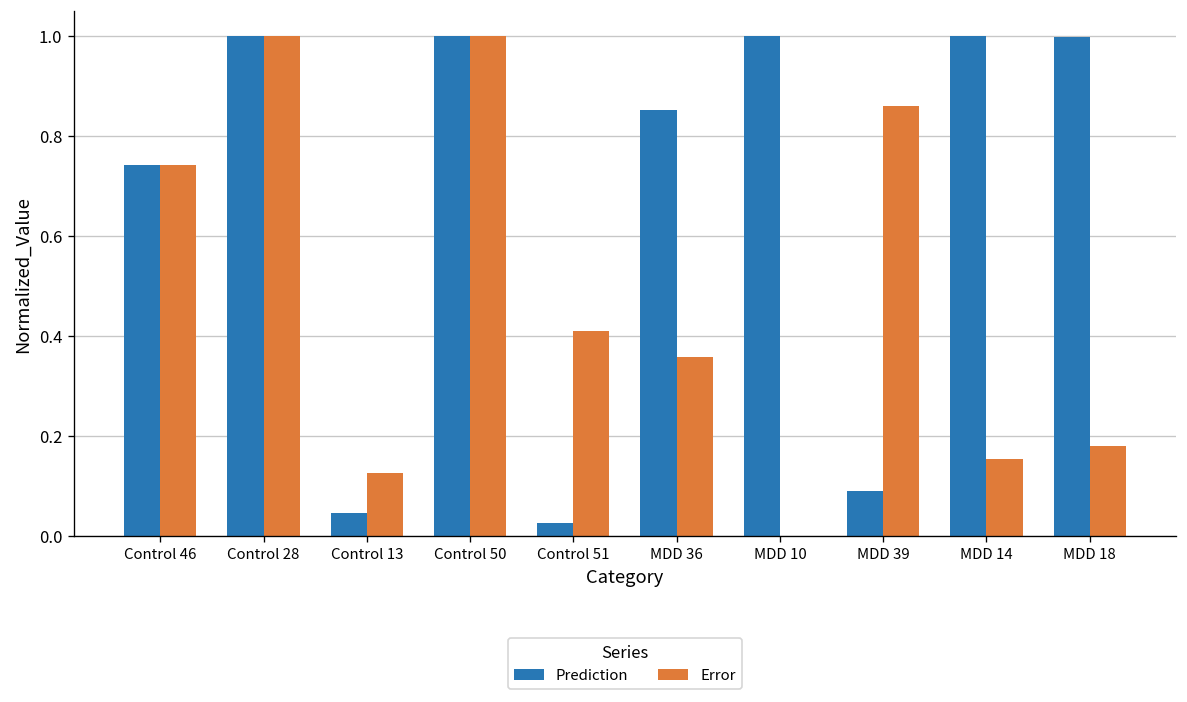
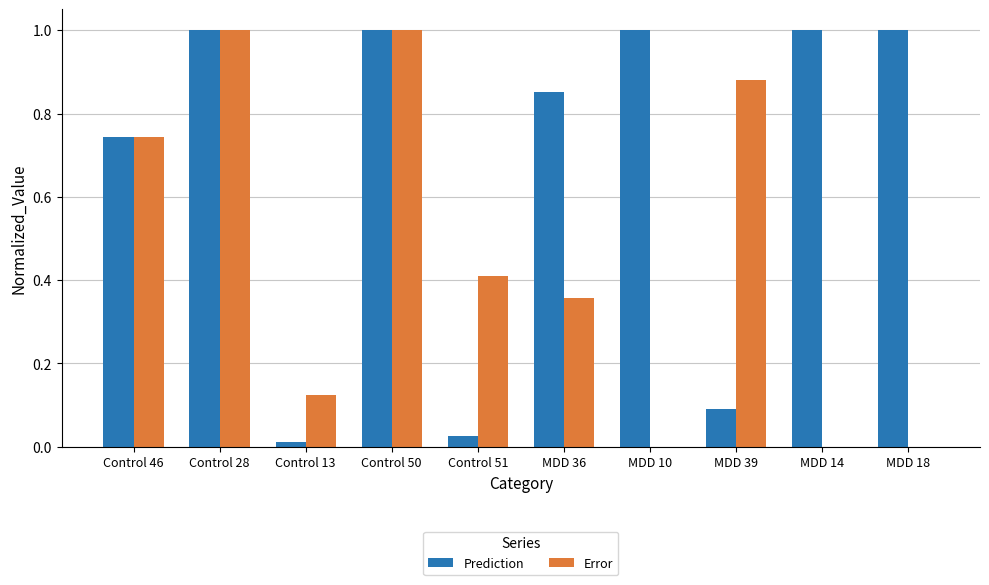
  {
    "Prediction": {
      "Control 46": 0.74,
      "Control 28": 1.00,
-     "Control 13": 0.05,
+     "Control 13": 0.01,
      "Control 50": 1.00,
      "Control 51": 0.03,
      "MDD 36": 0.85,
      "MDD 10": 1.00,
      "MDD 39": 0.09,
      "MDD 14": 1.00,
      "MDD 18": 1.00
    },
    "Error": {
      "Control 46": 0.74,
      "Control 28": 1.00,
      "Control 13": 0.13,
      "Control 50": 1.00,
      "Control 51": 0.41,
      "MDD 36": 0.36,
-     "MDD 39": 0.86,
-     "MDD 14": 0.15,
-     "MDD 18": 0.18
+     "MDD 39": 0.88,
+     "MDD 14": 0.00,
+     "MDD 18": 0.00
    }
  }
